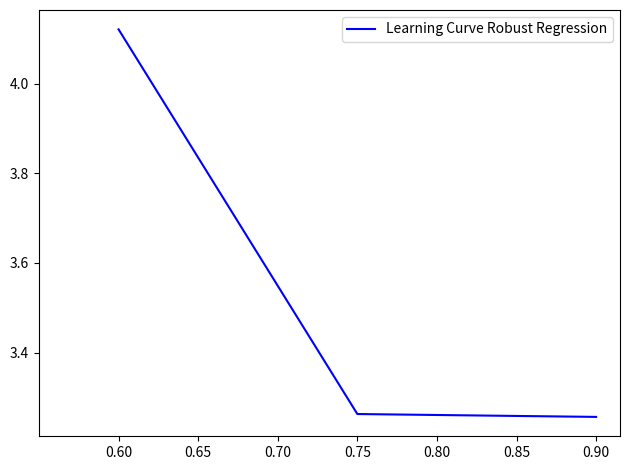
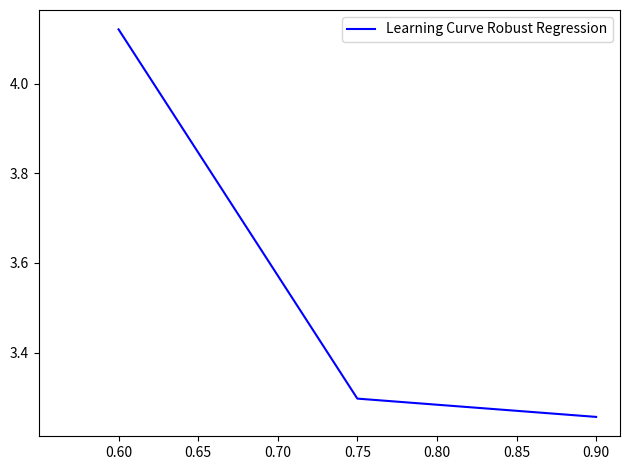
  {
    "0.60": 4.12,
-   "0.75": 3.26,
+   "0.75": 3.30,
    "0.90": 3.26
  }
